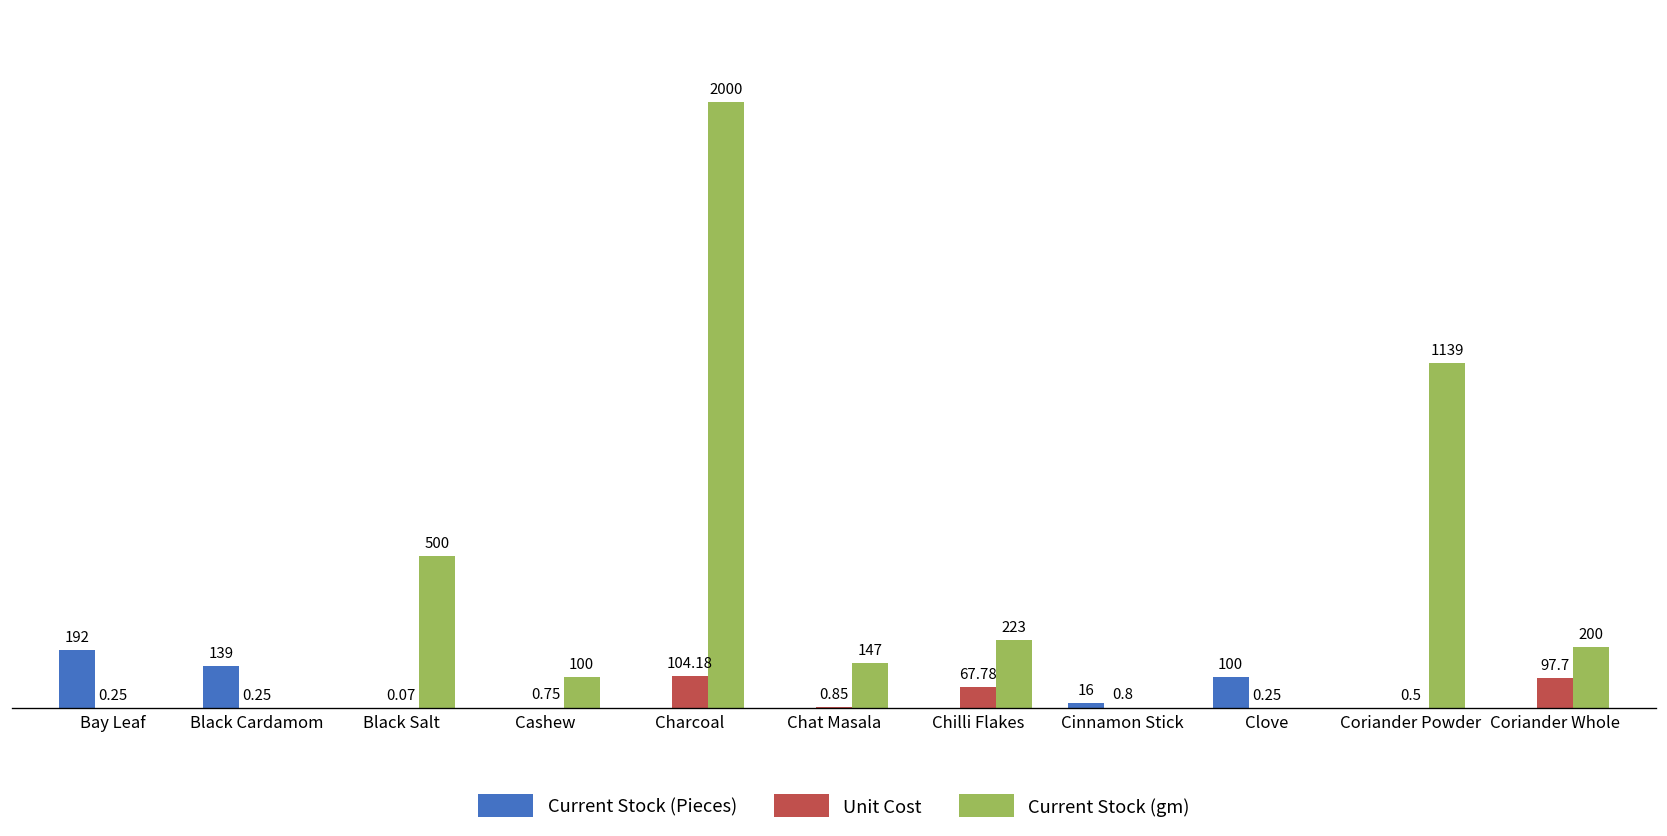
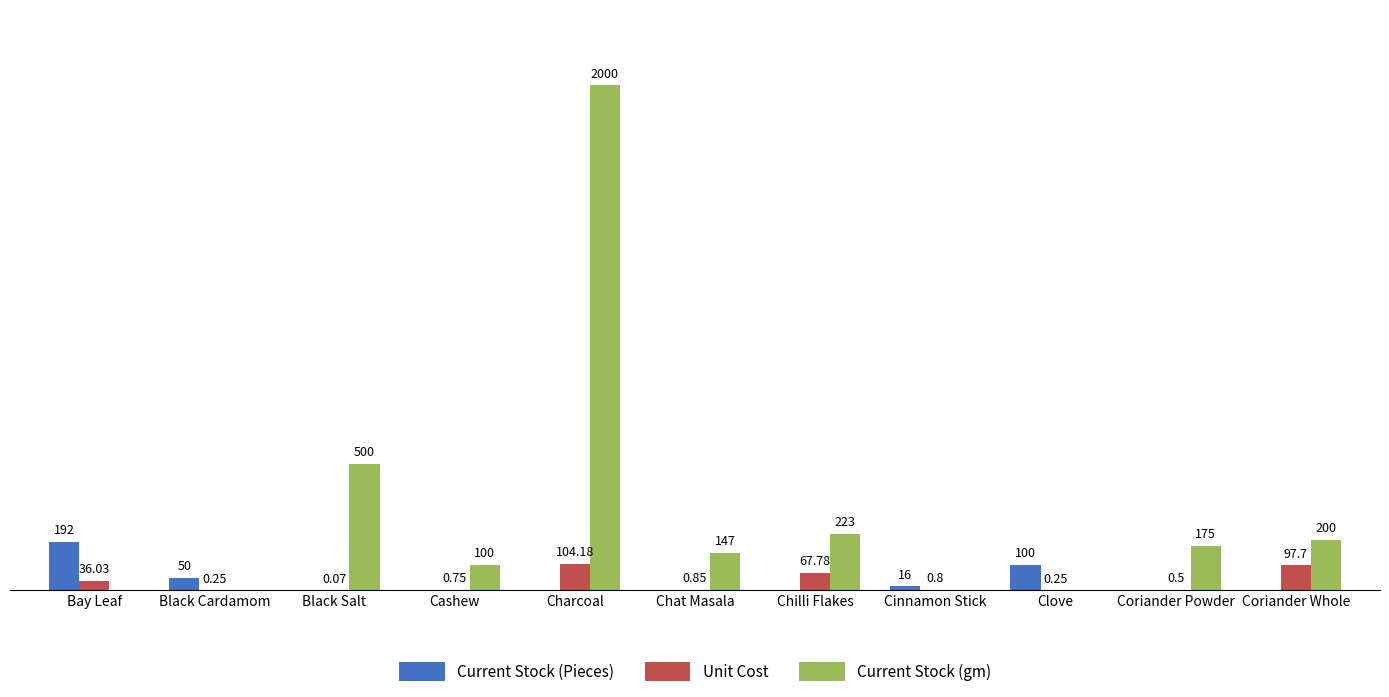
  {
    "Current Stock (Pieces)": {
      "Bay Leaf": 192,
-     "Black Cardamom": 139,
+     "Black Cardamom": 50,
      "Cinnamon Stick": 16,
      "Clove": 100
    },
    "Unit Cost": {
-     "Bay Leaf": 0.25,
+     "Bay Leaf": 36.03,
      "Black Cardamom": 0.25,
      "Black Salt": 0.07,
      "Cashew": 0.75,
      "Charcoal": 104.18,
      "Chat Masala": 0.85,
      "Chilli Flakes": 67.78,
      "Cinnamon Stick": 0.8,
      "Clove": 0.25,
      "Coriander Powder": 0.5,
      "Coriander Whole": 97.7
    },
    "Current Stock (gm)": {
      "Black Salt": 500,
      "Cashew": 100,
      "Charcoal": 2000,
      "Chat Masala": 147,
      "Chilli Flakes": 223,
-     "Coriander Powder": 1139,
+     "Coriander Powder": 175,
      "Coriander Whole": 200
    }
  }
